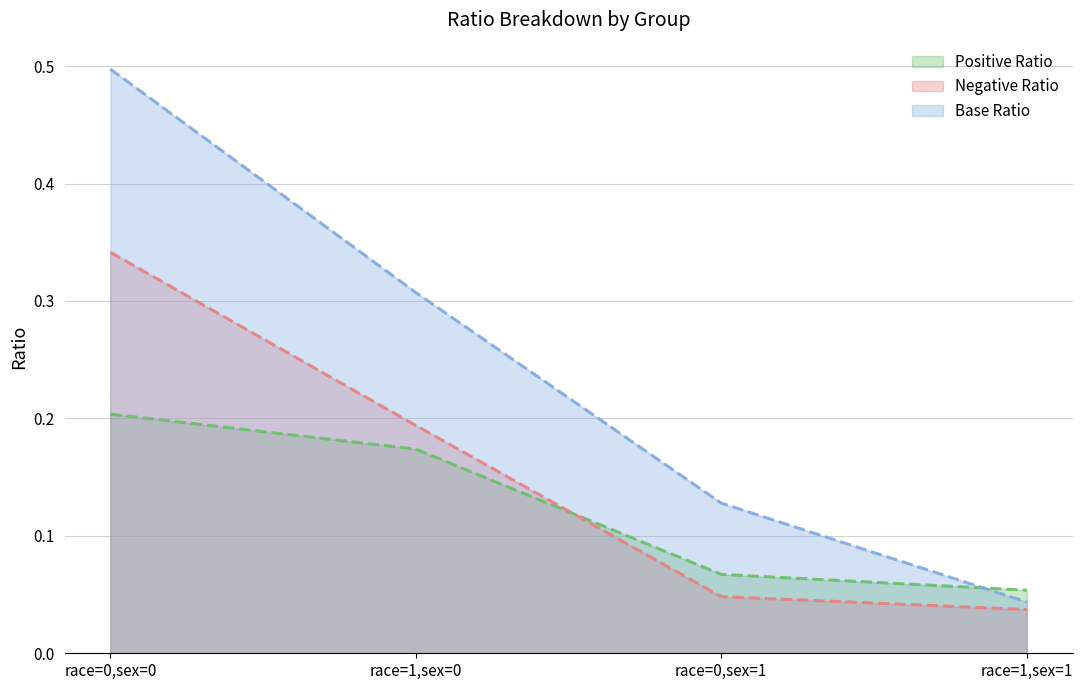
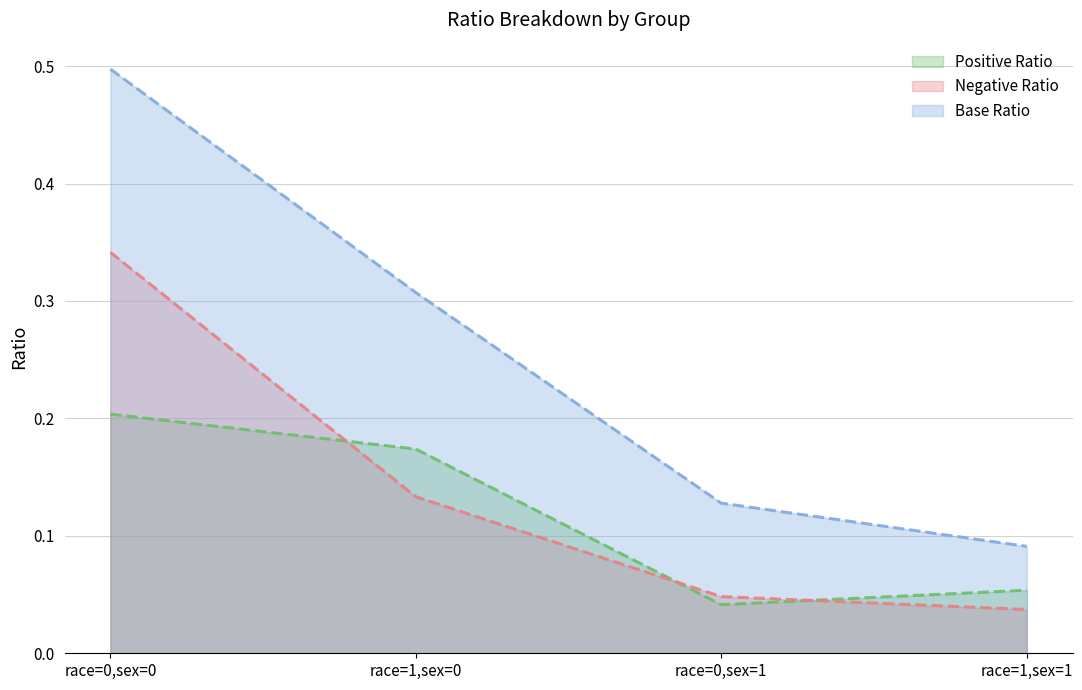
  {
    "Positive Ratio": {
      "race=0,sex=0": 0.204,
      "race=1,sex=0": 0.174,
-     "race=0,sex=1": 0.067,
+     "race=0,sex=1": 0.041,
      "race=1,sex=1": 0.054
    },
    "Negative Ratio": {
      "race=0,sex=0": 0.341,
-     "race=1,sex=0": 0.194,
+     "race=1,sex=0": 0.133,
      "race=0,sex=1": 0.048,
      "race=1,sex=1": 0.037
    },
    "Base Ratio": {
      "race=0,sex=0": 0.497,
      "race=1,sex=0": 0.307,
      "race=0,sex=1": 0.128,
-     "race=1,sex=1": 0.044
+     "race=1,sex=1": 0.091
    }
  }
